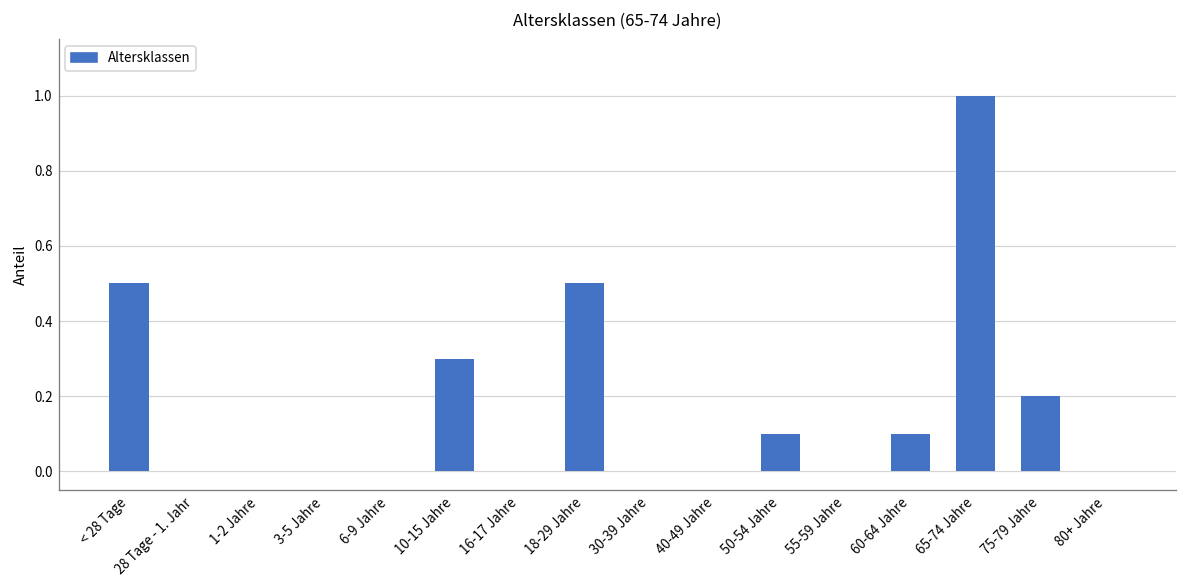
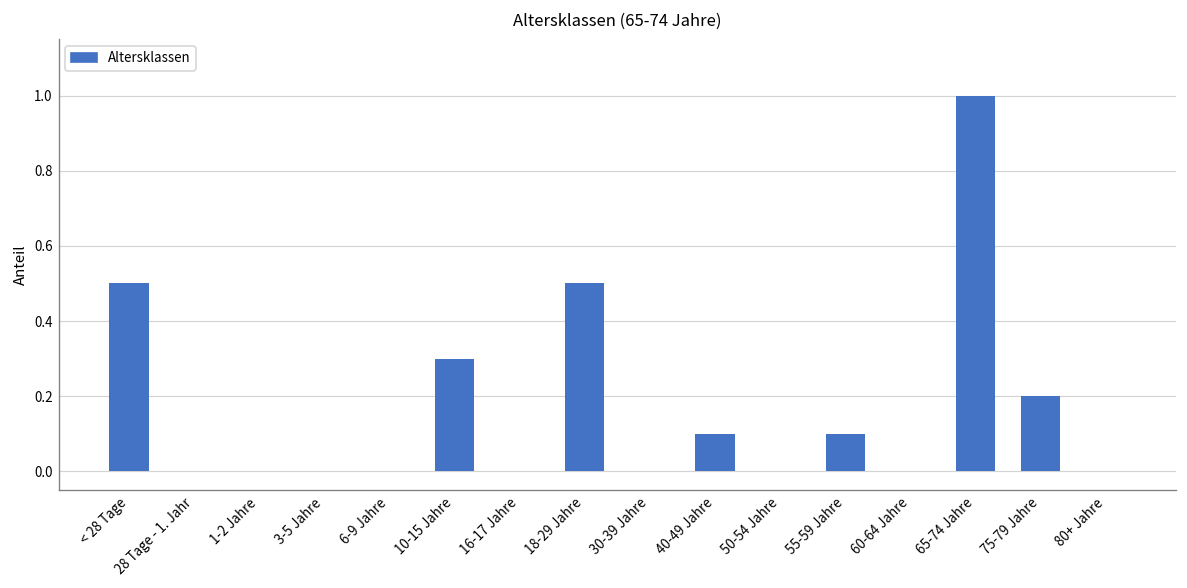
  {
    "< 28 Tage": 0.5,
    "28 Tage - 1. Jahr": 0.0,
    "1-2 Jahre": 0.0,
    "3-5 Jahre": 0.0,
    "6-9 Jahre": 0.0,
    "10-15 Jahre": 0.3,
    "16-17 Jahre": 0.0,
    "18-29 Jahre": 0.5,
    "30-39 Jahre": 0.0,
-   "40-49 Jahre": 0.0,
-   "50-54 Jahre": 0.1,
-   "55-59 Jahre": 0.0,
-   "60-64 Jahre": 0.1,
+   "40-49 Jahre": 0.1,
+   "50-54 Jahre": 0.0,
+   "55-59 Jahre": 0.1,
+   "60-64 Jahre": 0.0,
    "65-74 Jahre": 1.0,
    "75-79 Jahre": 0.2,
    "80+ Jahre": 0.0
  }
